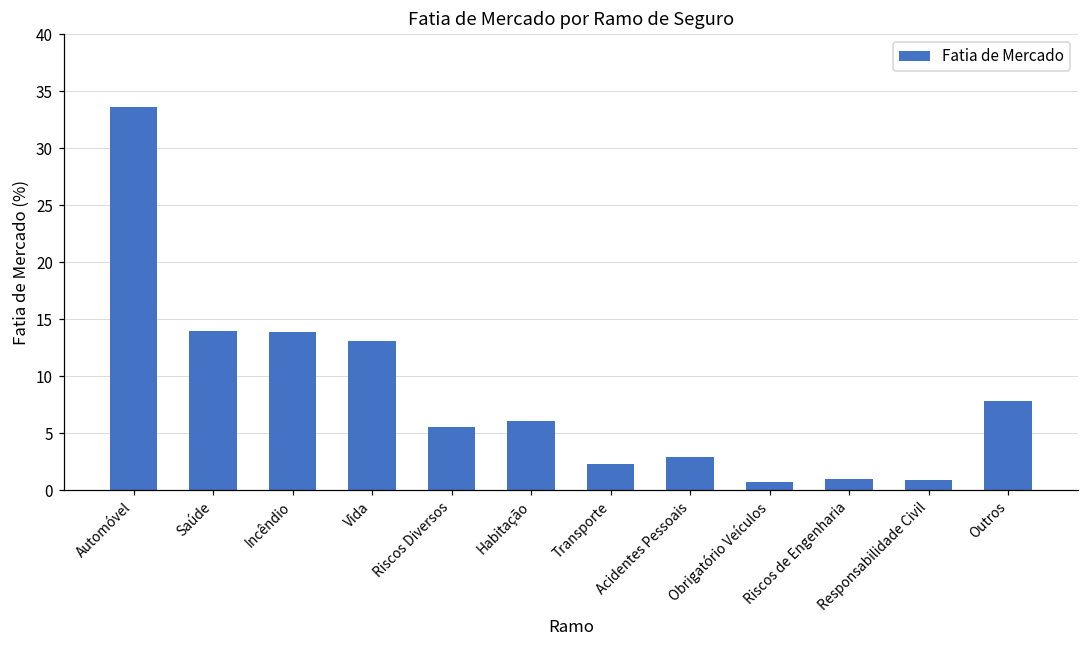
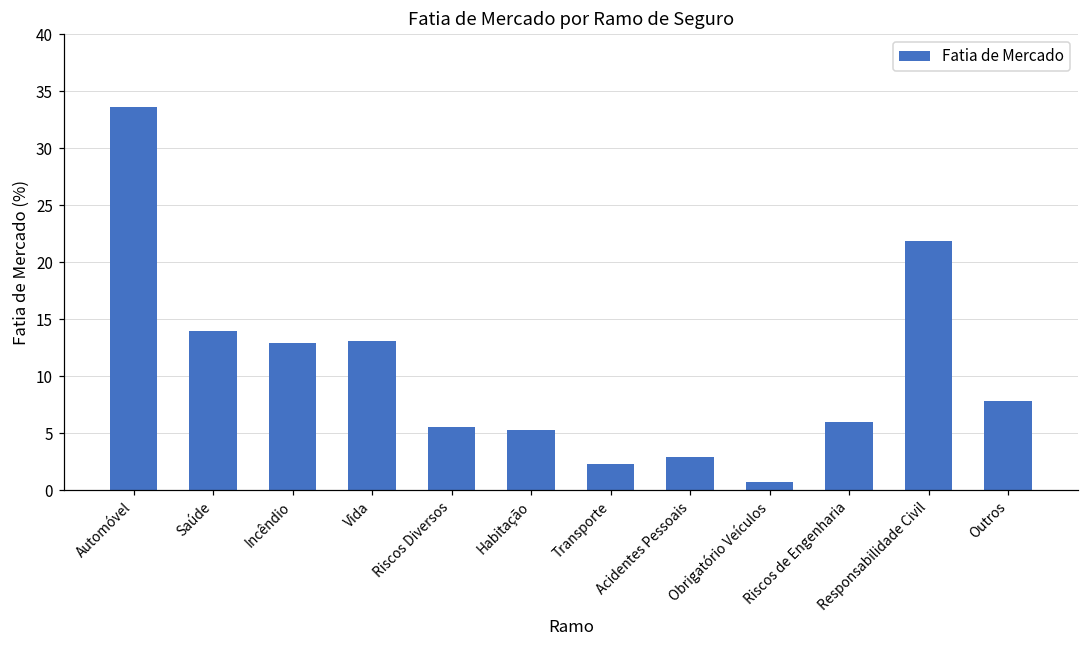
  {
    "Automóvel": 33.6,
    "Saúde": 14.0,
-   "Incêndio": 13.9,
+   "Incêndio": 12.9,
    "Vida": 13.1,
    "Riscos Diversos": 5.5,
-   "Habitação": 6.1,
+   "Habitação": 5.3,
    "Transporte": 2.3,
    "Acidentes Pessoais": 2.9,
    "Obrigatório Veículos": 0.7,
-   "Riscos de Engenharia": 1,
-   "Responsabilidade Civil": 0.9,
+   "Riscos de Engenharia": 6,
+   "Responsabilidade Civil": 21.9,
    "Outros": 7.8
  }
